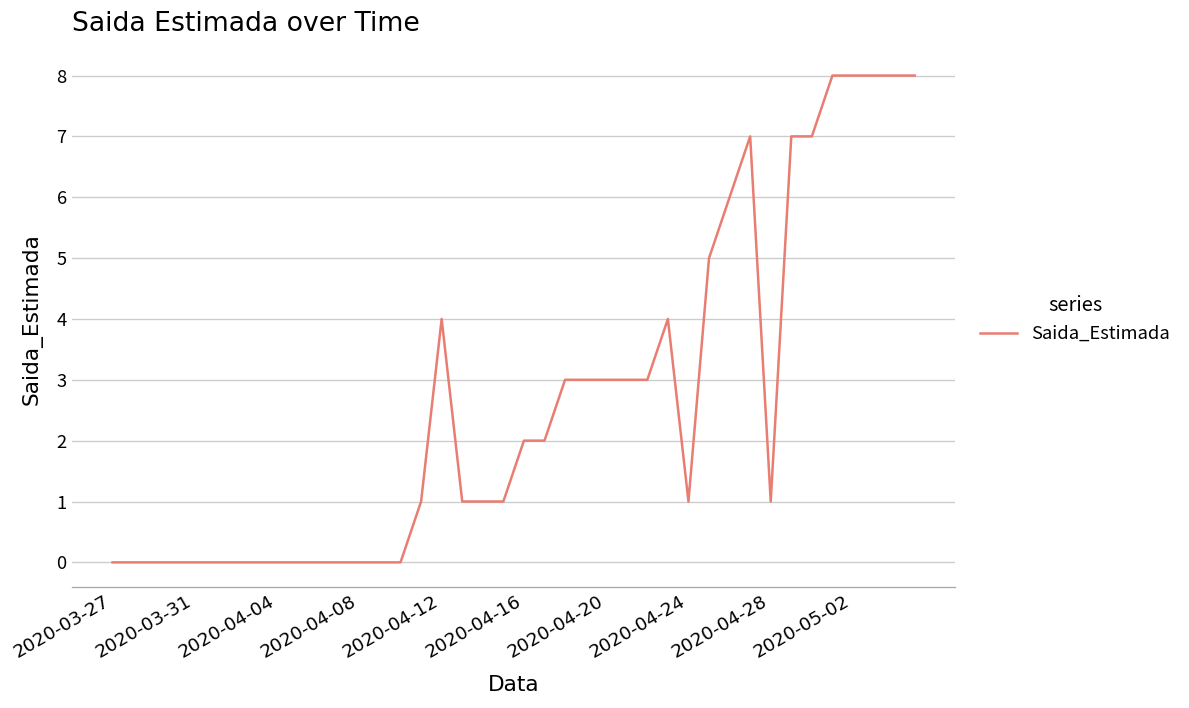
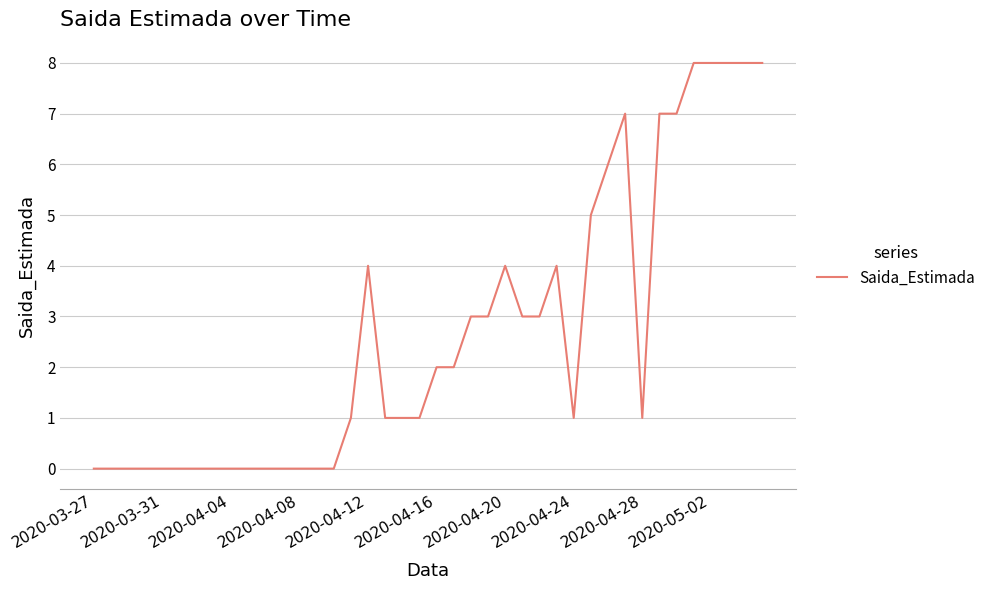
  {
    "2020-03-27": 0,
    "2020-03-31": 0,
    "2020-04-04": 0,
    "2020-04-08": 0,
    "2020-04-12": 4,
    "2020-04-16": 2,
-   "2020-04-20": 3,
+   "2020-04-20": 4,
    "2020-04-24": 1,
    "2020-04-28": 1,
    "2020-05-02": 8
  }
